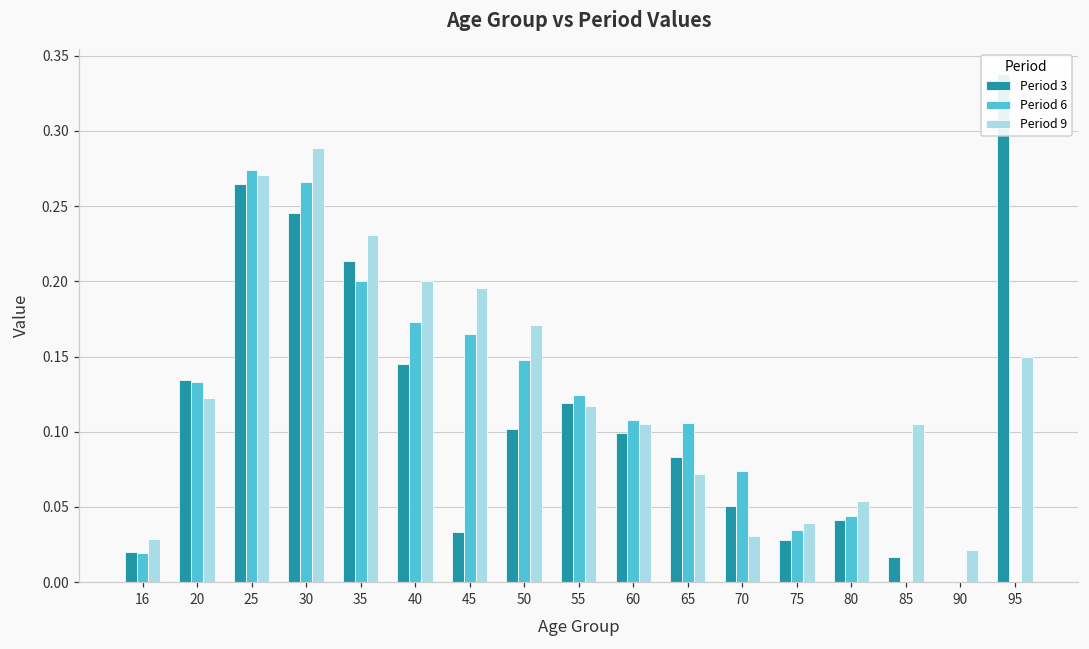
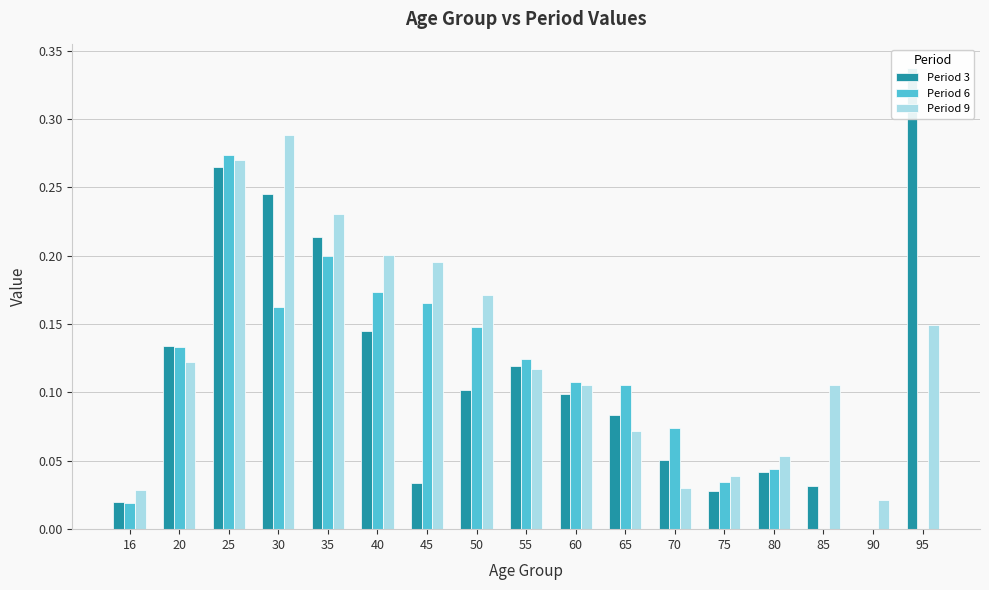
  {
    "Period 3": {
      "16": 0.020,
      "20": 0.134,
      "25": 0.265,
      "30": 0.245,
      "35": 0.214,
      "40": 0.145,
      "45": 0.034,
      "50": 0.101,
      "55": 0.119,
      "60": 0.099,
      "65": 0.083,
      "70": 0.051,
      "75": 0.028,
      "80": 0.042,
-     "85": 0.017,
+     "85": 0.032,
      "90": 0.000
    },
    "Period 6": {
      "16": 0.019,
      "20": 0.133,
      "25": 0.274,
-     "30": 0.266,
+     "30": 0.163,
      "35": 0.200,
      "40": 0.173,
      "45": 0.165,
      "50": 0.148,
      "55": 0.124,
      "60": 0.108,
      "65": 0.106,
      "70": 0.074,
      "75": 0.035,
      "80": 0.044,
      "85": 0.000,
      "90": 0.000,
      "95": 0.000
    },
    "Period 9": {
      "16": 0.029,
      "20": 0.122,
      "25": 0.270,
      "30": 0.288,
      "35": 0.231,
      "40": 0.200,
      "45": 0.195,
      "50": 0.171,
      "55": 0.117,
      "60": 0.105,
      "65": 0.072,
      "70": 0.030,
      "75": 0.039,
      "80": 0.054,
      "85": 0.105,
      "90": 0.021,
      "95": 0.150
    }
  }
